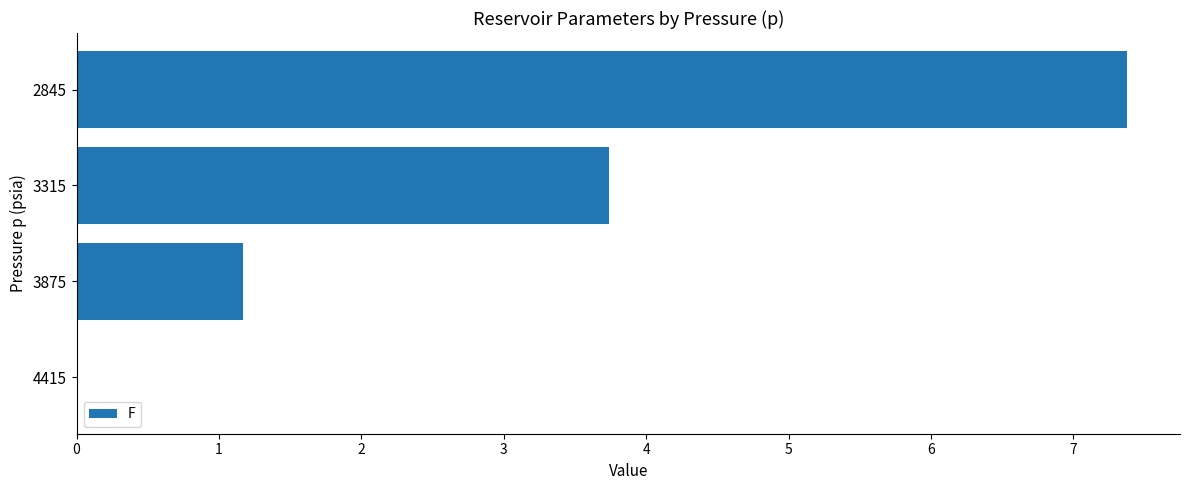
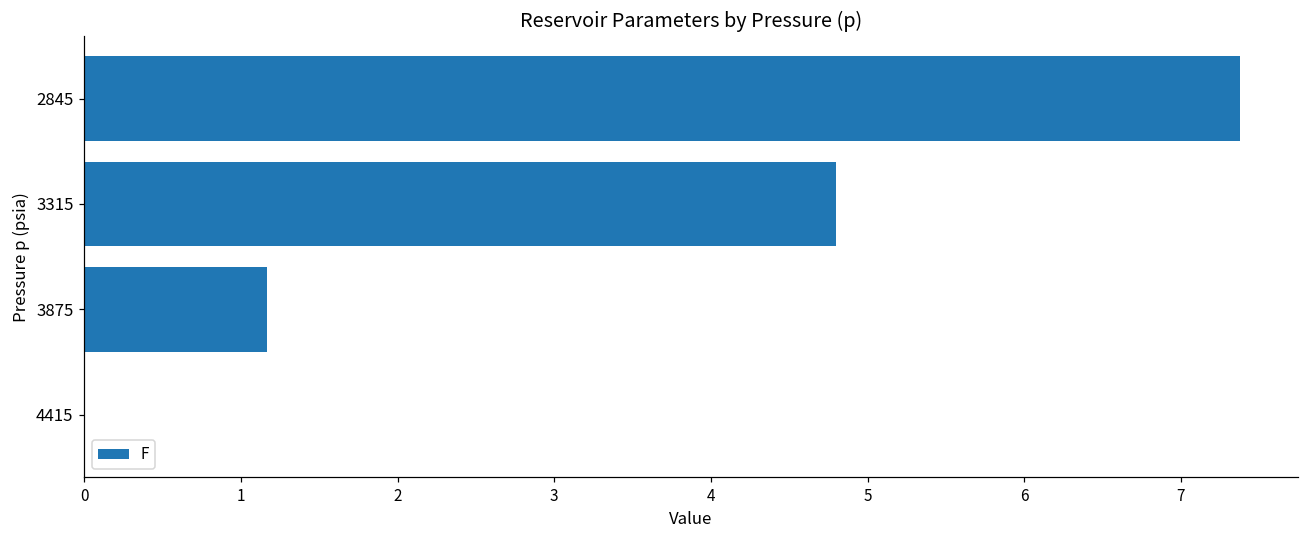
  {
    "2845": 7.38,
-   "3315": 3.74,
+   "3315": 4.80,
    "3875": 1.17,
    "4415": 0.00
  }
